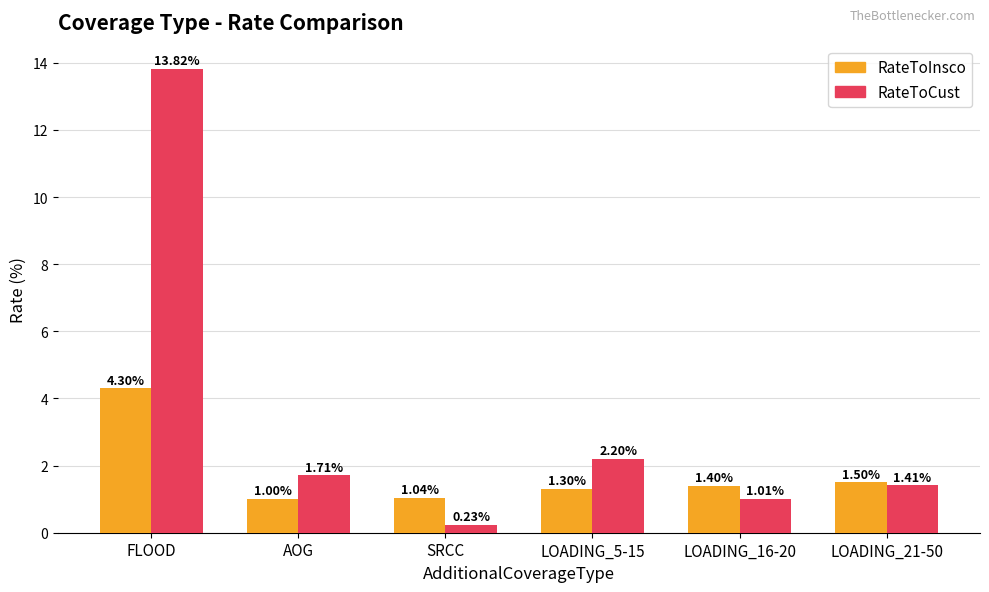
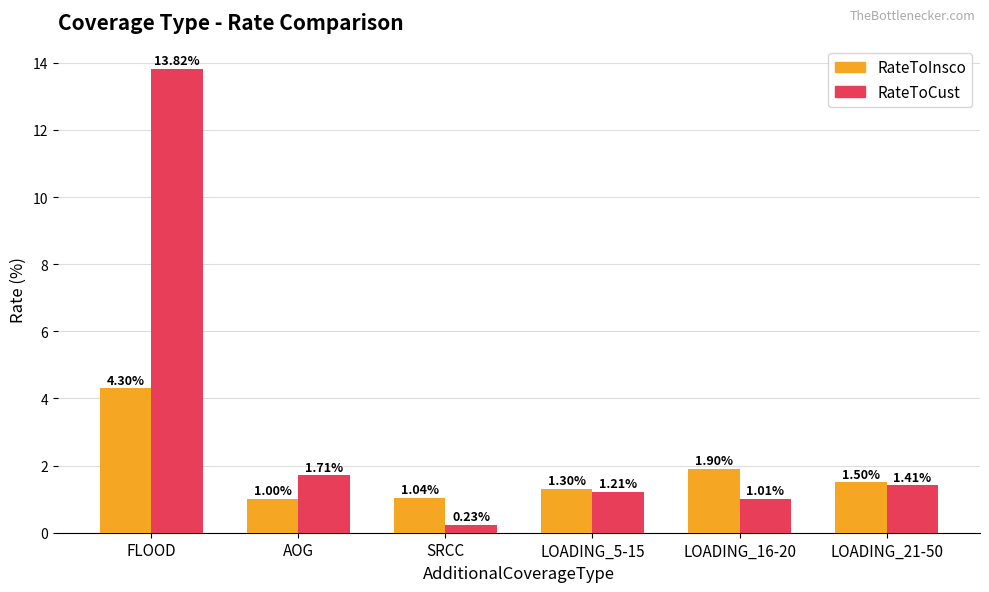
  {
    "RateToInsco": {
      "FLOOD": "4.30%",
      "AOG": "1.00%",
      "SRCC": "1.04%",
      "LOADING_5-15": "1.30%",
-     "LOADING_16-20": "1.40%",
+     "LOADING_16-20": "1.90%",
      "LOADING_21-50": "1.50%"
    },
    "RateToCust": {
      "FLOOD": "13.82%",
      "AOG": "1.71%",
      "SRCC": "0.23%",
-     "LOADING_5-15": "2.20%",
+     "LOADING_5-15": "1.21%",
      "LOADING_16-20": "1.01%",
      "LOADING_21-50": "1.41%"
    }
  }
